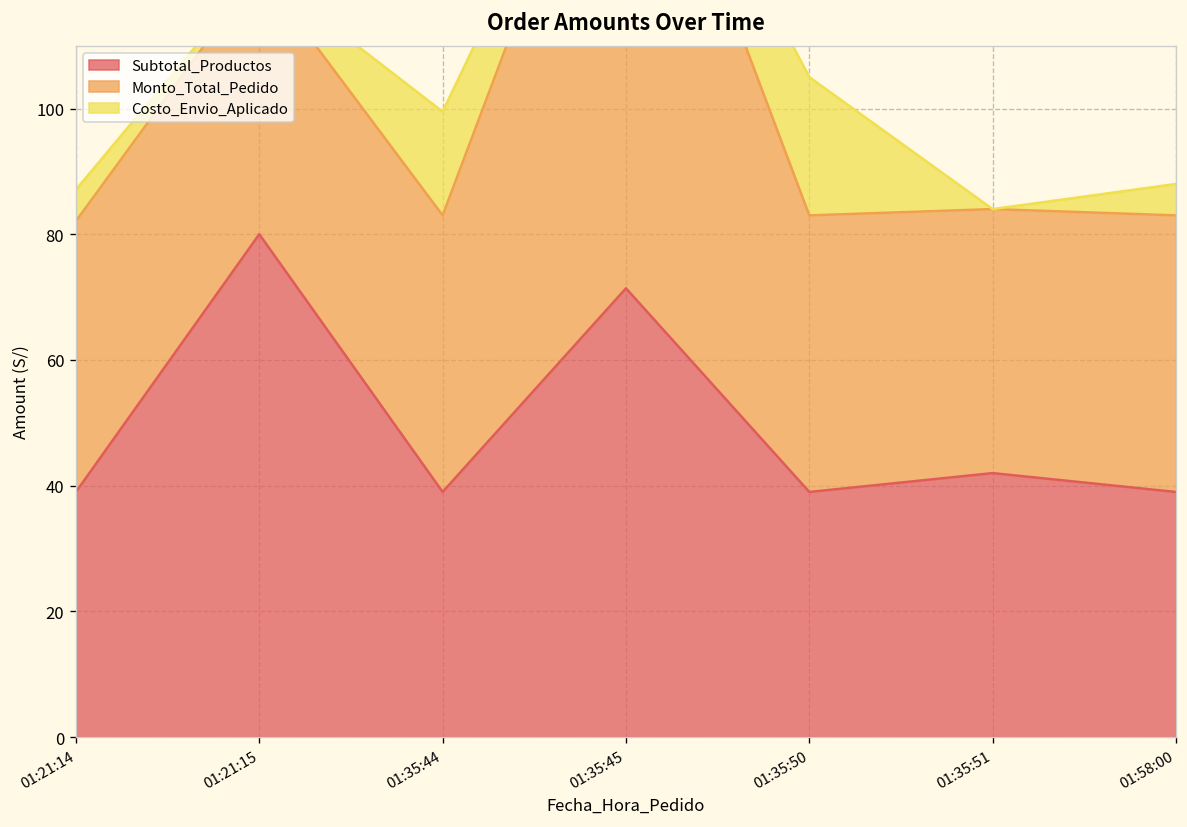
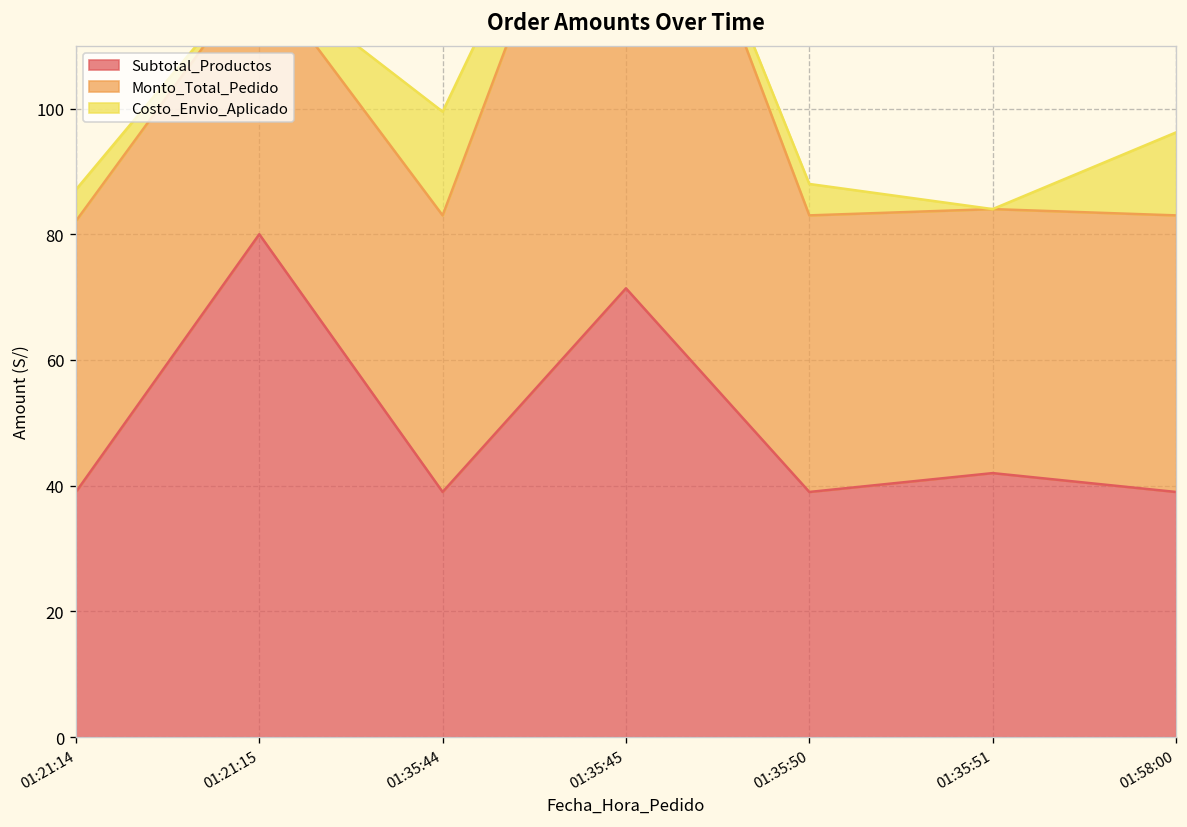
  {
    "Subtotal_Productos": {
      "01:21:14": 39,
      "01:21:15": 80,
      "01:35:44": 39,
      "01:35:45": 71,
      "01:35:50": 39,
      "01:35:51": 42,
      "01:58:00": 39
    },
    "Monto_Total_Pedido": {
      "01:21:14": 43,
      "01:35:44": 44,
      "01:35:50": 44,
      "01:58:00": 44
    },
    "Costo_Envio_Aplicado": {
      "01:21:14": 5,
      "01:35:44": 17,
-     "01:35:50": 22,
-     "01:58:00": 5
+     "01:35:50": 5,
+     "01:58:00": 13
    }
  }
